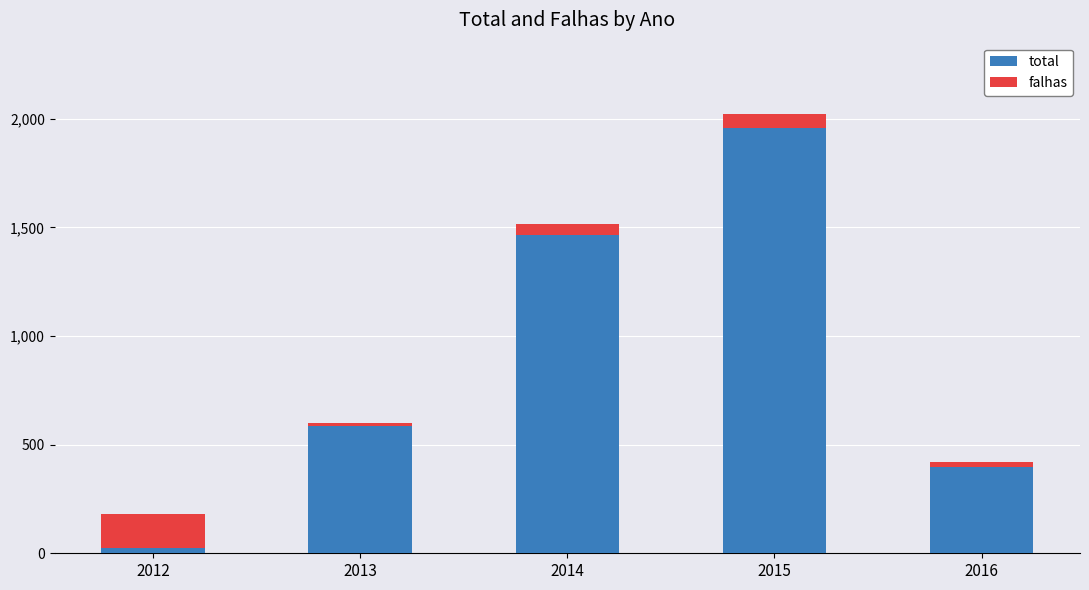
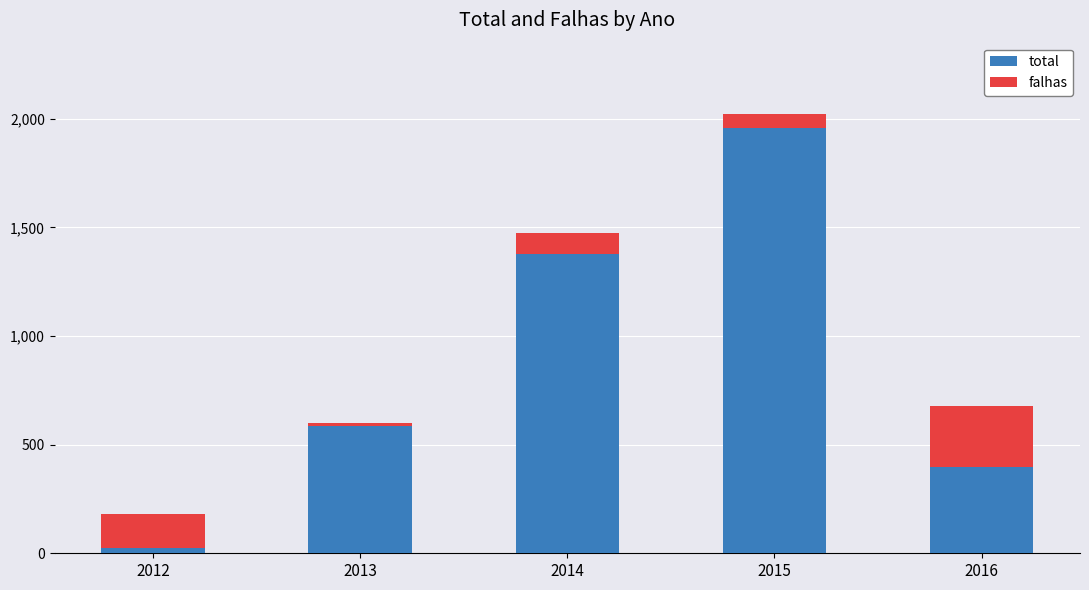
  {
    "total": {
      "2012": "20",
      "2013": "590",
-     "2014": "1,470",
+     "2014": "1,380",
      "2015": "1,960",
      "2016": "400"
    },
    "falhas": {
      "2012": "160",
-     "2014": "50",
+     "2014": "100",
      "2015": "60",
-     "2016": "20"
+     "2016": "280"
    }
  }
